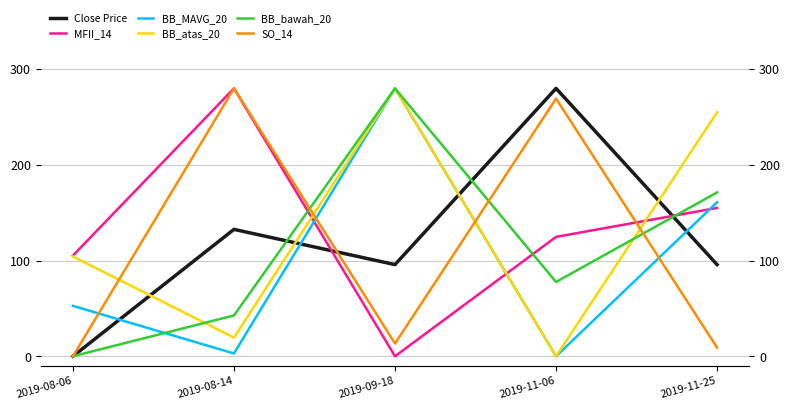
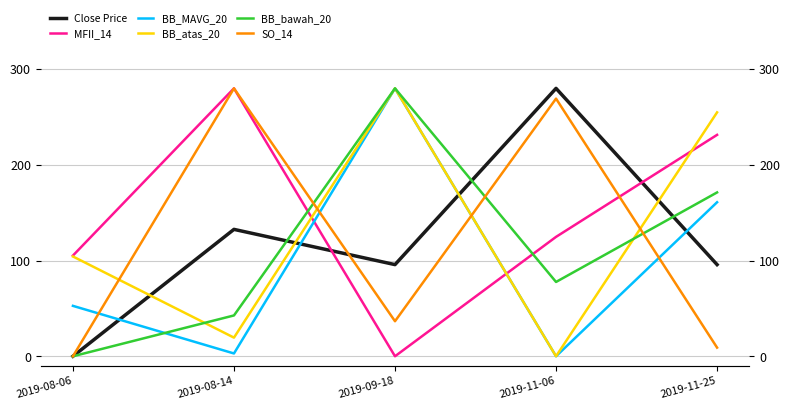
  {
    "Close Price": {
      "2019-08-14": 130,
      "2019-09-18": 100,
      "2019-11-06": 280,
      "2019-11-25": 100
    },
    "MFII_14": {
      "2019-09-18": 0,
      "2019-11-06": 120,
-     "2019-11-25": 160
+     "2019-11-25": 230
    },
    "BB_MAVG_20": {
      "2019-08-06": 50,
      "2019-08-14": 0,
      "2019-11-25": 160
    },
    "BB_atas_20": {
      "2019-08-14": 20,
      "2019-11-25": 250
    },
    "BB_bawah_20": {
      "2019-08-14": 40,
      "2019-11-06": 80,
      "2019-11-25": 170
    },
    "SO_14": {
-     "2019-09-18": 10,
+     "2019-09-18": 40,
      "2019-11-06": 270,
      "2019-11-25": 10
    }
  }
